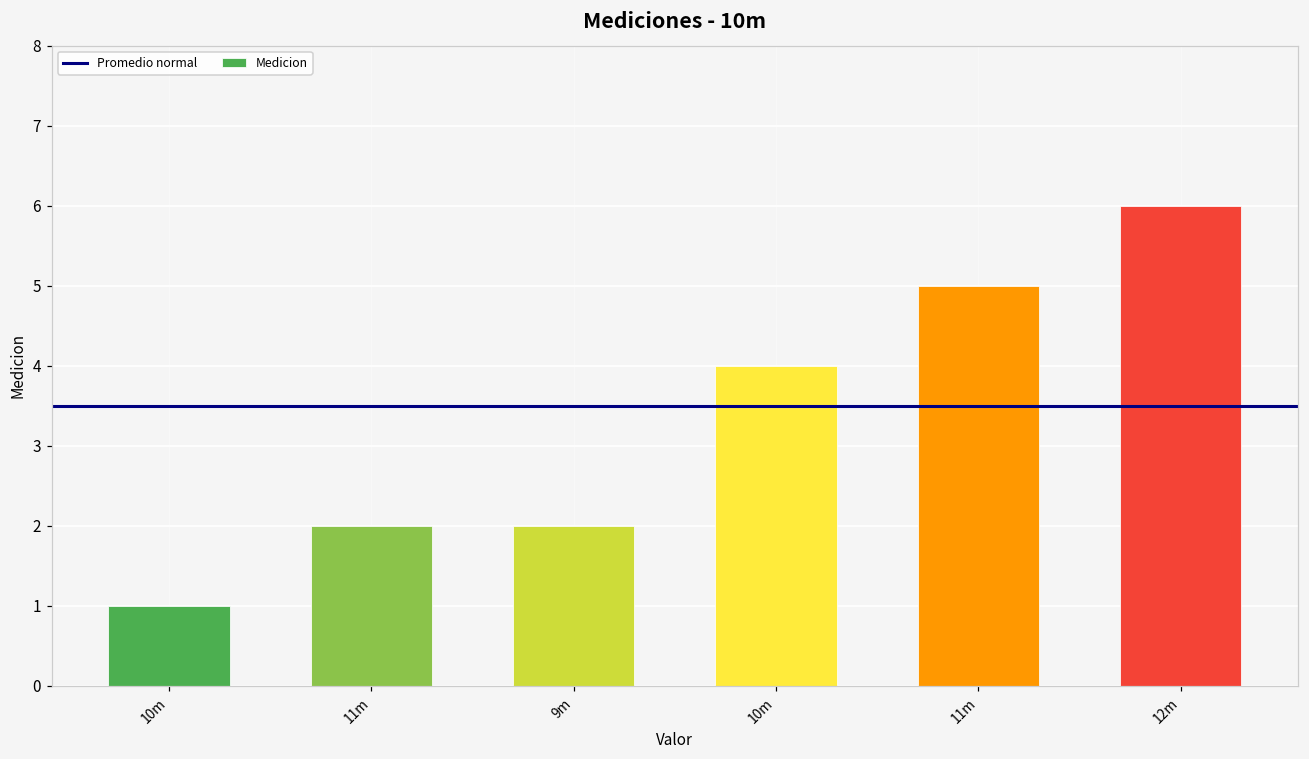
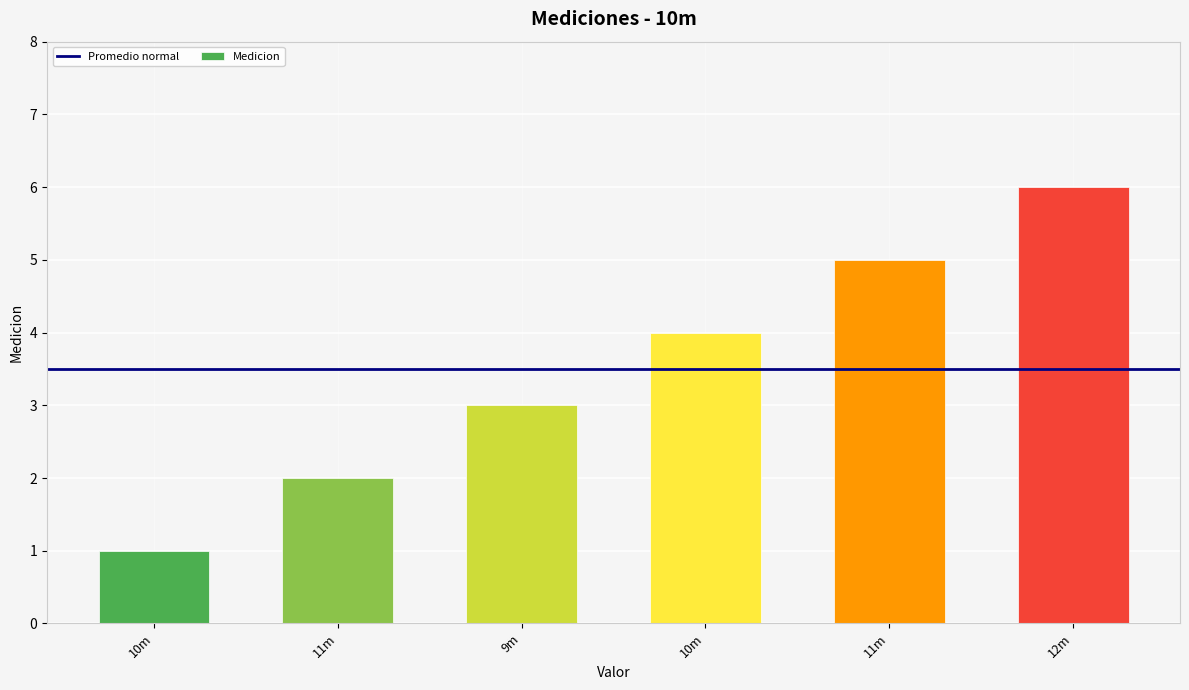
  {
-   "9m": 2,
+   "9m": 3,
    "12m": 6
  }
